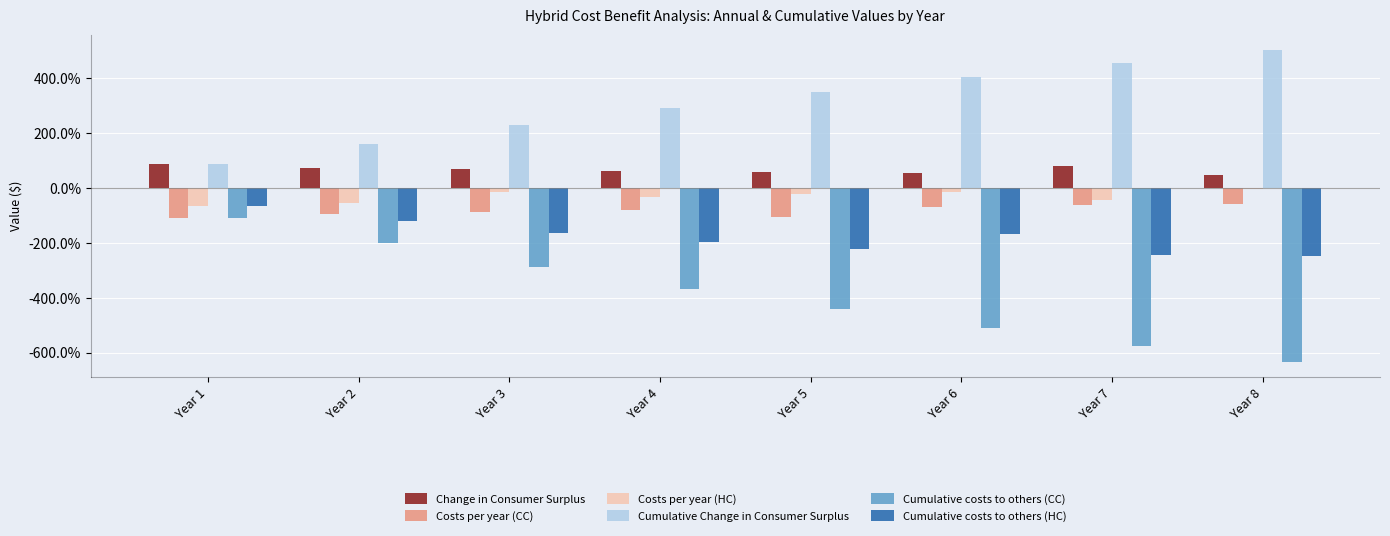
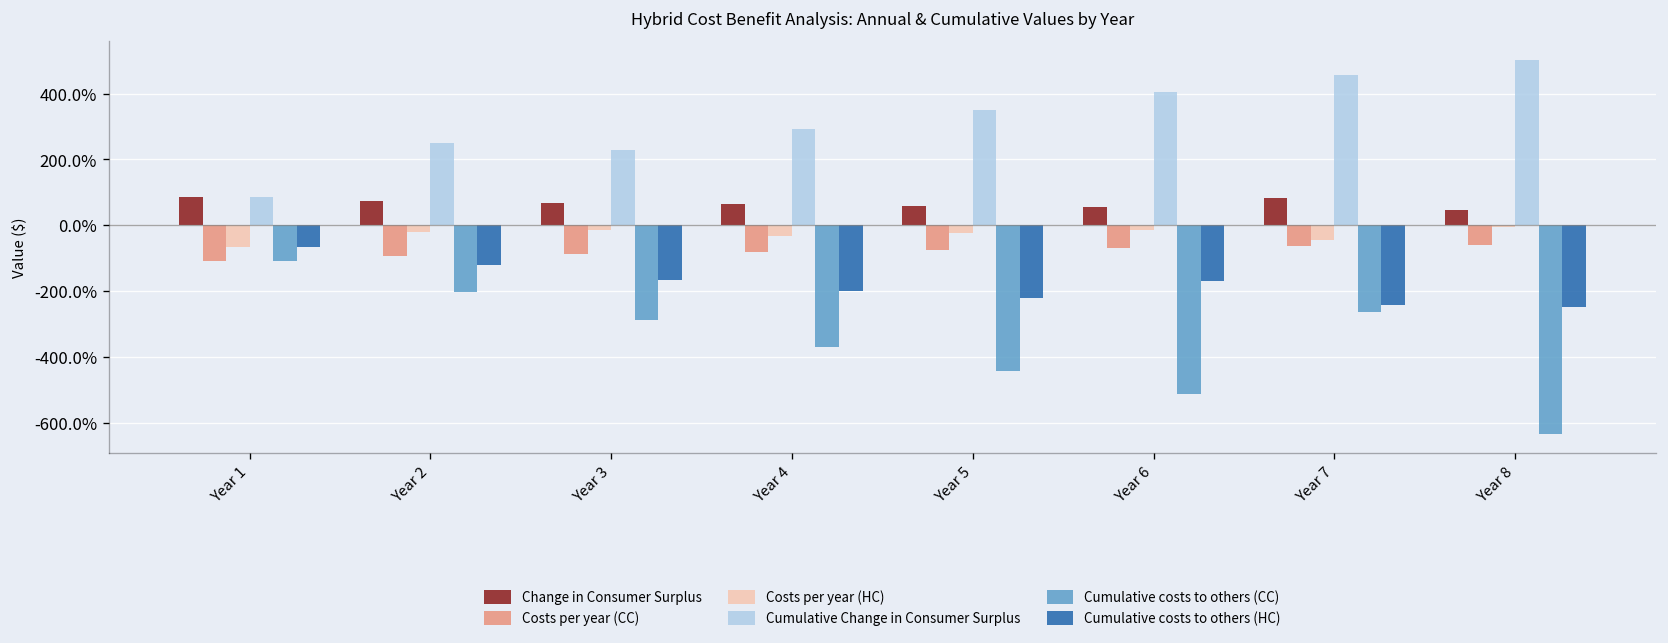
  {
    "Change in Consumer Surplus": {
      "Year 1": "90%",
      "Year 2": "70%",
      "Year 3": "70%",
      "Year 4": "60%",
      "Year 5": "60%",
      "Year 6": "50%",
      "Year 7": "80%",
      "Year 8": "50%"
    },
    "Costs per year (CC)": {
      "Year 1": "-110%",
      "Year 2": "-90%",
      "Year 3": "-90%",
      "Year 4": "-80%",
-     "Year 5": "-100%",
+     "Year 5": "-70%",
      "Year 6": "-70%",
      "Year 7": "-60%",
      "Year 8": "-60%"
    },
    "Costs per year (HC)": {
      "Year 1": "-70%",
-     "Year 2": "-60%",
+     "Year 2": "-20%",
      "Year 3": "-10%",
      "Year 4": "-30%",
      "Year 5": "-20%",
      "Year 6": "-10%",
      "Year 7": "-50%"
    },
    "Cumulative Change in Consumer Surplus": {
      "Year 1": "90%",
-     "Year 2": "160%",
+     "Year 2": "250%",
      "Year 3": "230%",
      "Year 4": "290%",
      "Year 5": "350%",
      "Year 6": "410%",
      "Year 7": "460%",
      "Year 8": "500%"
    },
    "Cumulative costs to others (CC)": {
      "Year 1": "-110%",
      "Year 2": "-200%",
      "Year 3": "-290%",
      "Year 4": "-370%",
      "Year 5": "-440%",
      "Year 6": "-510%",
-     "Year 7": "-570%",
+     "Year 7": "-260%",
      "Year 8": "-630%"
    },
    "Cumulative costs to others (HC)": {
      "Year 1": "-70%",
      "Year 2": "-120%",
      "Year 3": "-170%",
      "Year 4": "-200%",
      "Year 5": "-220%",
      "Year 6": "-170%",
      "Year 7": "-240%",
      "Year 8": "-250%"
    }
  }
